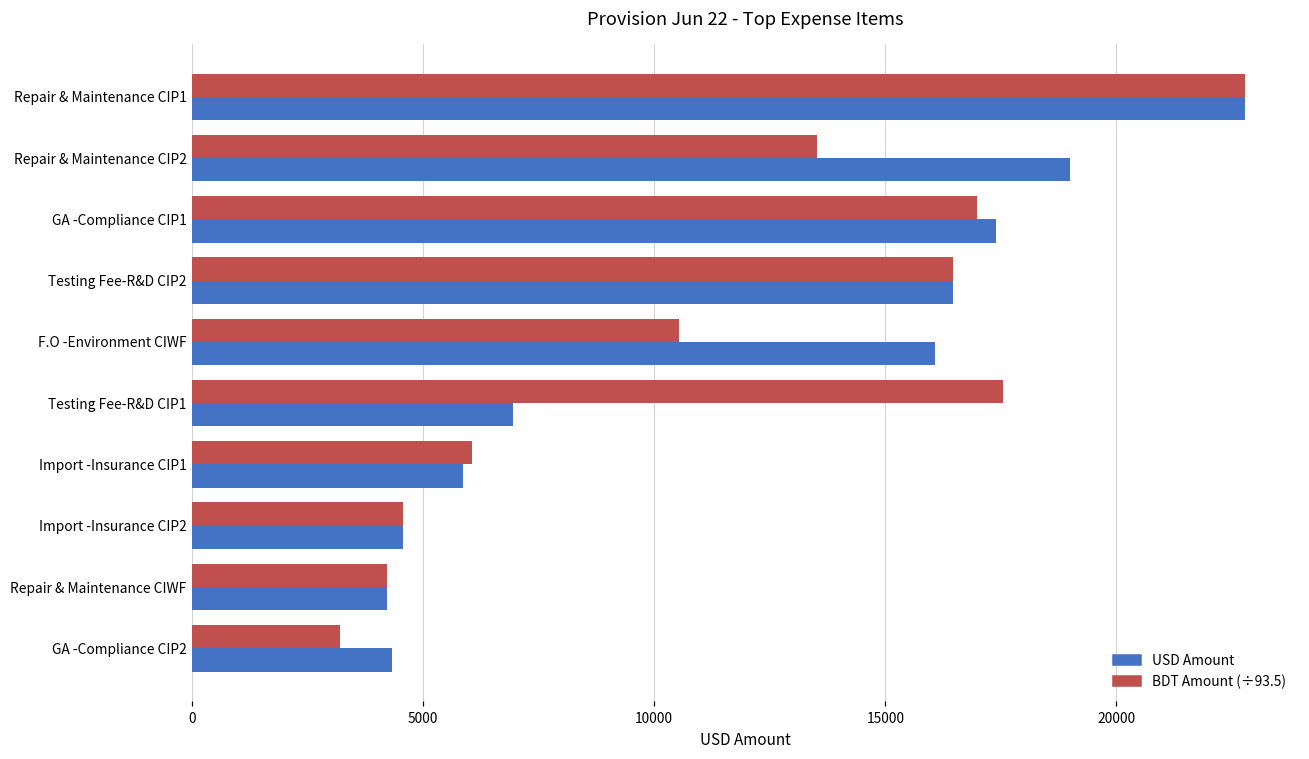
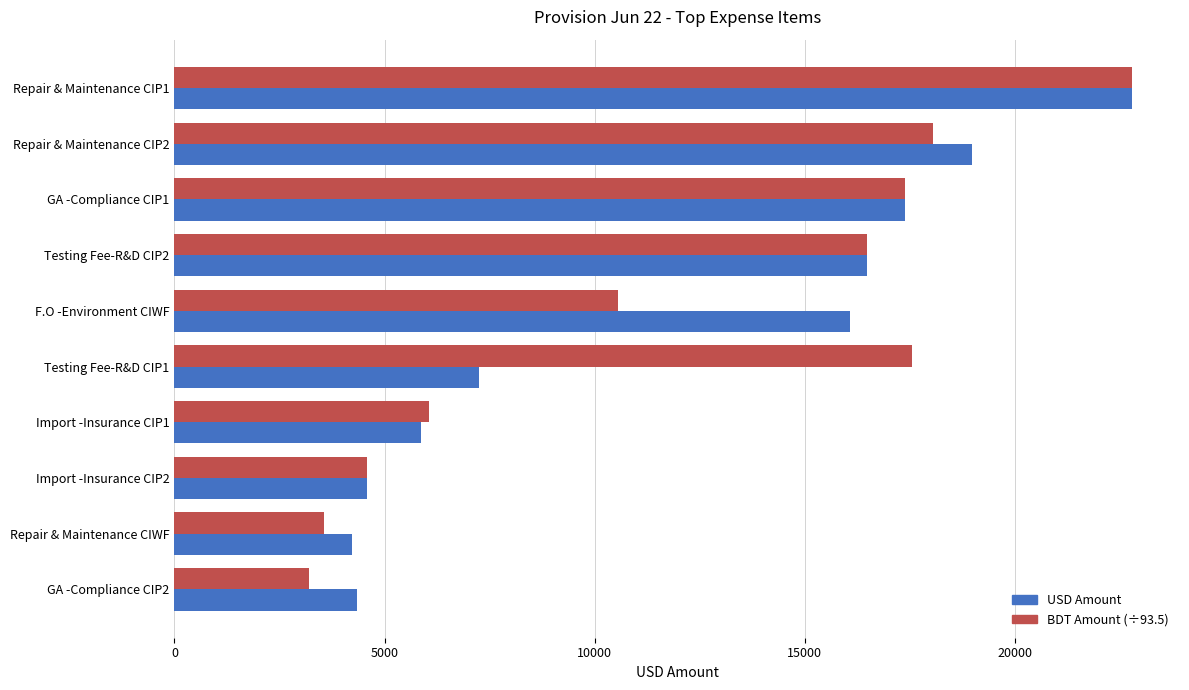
  {
    "USD Amount": {
      "Repair & Maintenance CIP1": 22800,
      "Repair & Maintenance CIP2": 19000,
      "GA -Compliance CIP1": 17400,
      "Testing Fee-R&D CIP2": 16500,
      "F.O -Environment CIWF": 16100,
-     "Testing Fee-R&D CIP1": 7000,
+     "Testing Fee-R&D CIP1": 7200,
      "Import -Insurance CIP1": 5900,
      "Import -Insurance CIP2": 4600,
      "Repair & Maintenance CIWF": 4200,
      "GA -Compliance CIP2": 4300
    },
    "BDT Amount (÷93.5)": {
      "Repair & Maintenance CIP1": 22800,
-     "Repair & Maintenance CIP2": 13500,
-     "GA -Compliance CIP1": 17000,
+     "Repair & Maintenance CIP2": 18000,
+     "GA -Compliance CIP1": 17400,
      "Testing Fee-R&D CIP2": 16500,
      "F.O -Environment CIWF": 10500,
      "Testing Fee-R&D CIP1": 17600,
      "Import -Insurance CIP1": 6100,
      "Import -Insurance CIP2": 4600,
-     "Repair & Maintenance CIWF": 4200,
+     "Repair & Maintenance CIWF": 3600,
      "GA -Compliance CIP2": 3200
    }
  }
